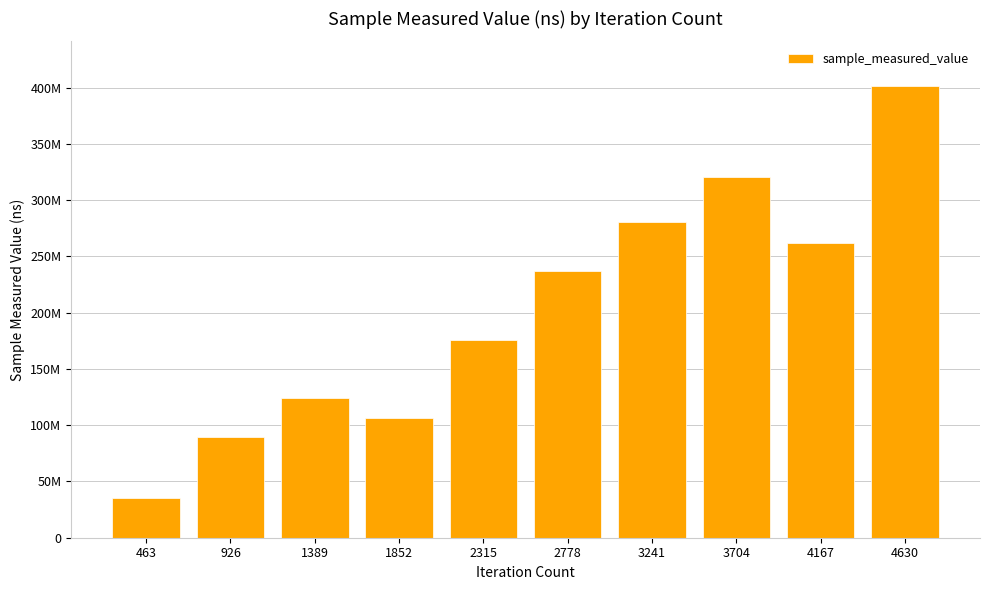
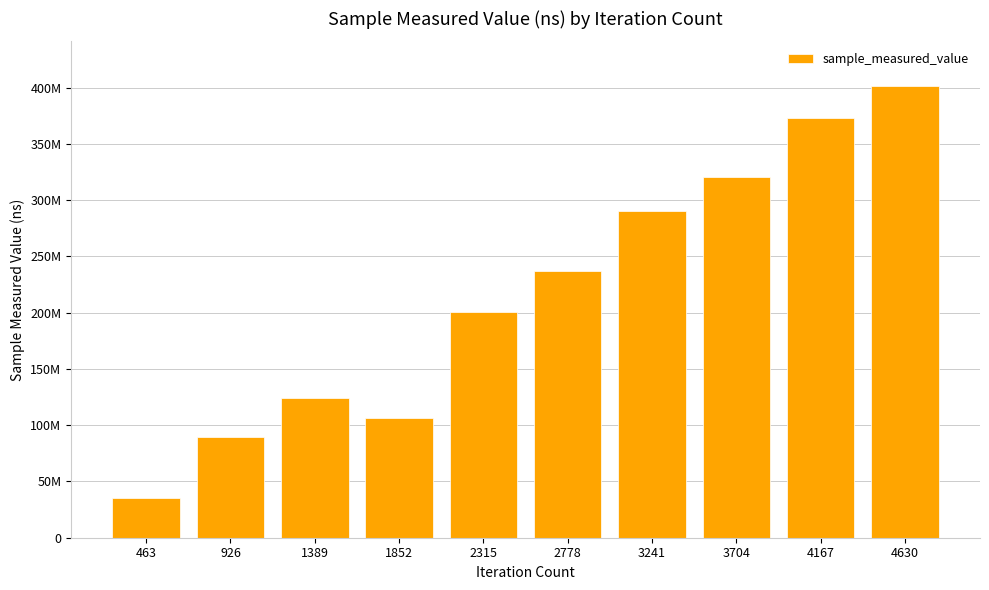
  {
    "463": 35000000,
    "926": 89000000,
    "1389": 124000000,
    "1852": 106000000,
-   "2315": 176000000,
+   "2315": 200000000,
    "2778": 237000000,
-   "3241": 281000000,
+   "3241": 290000000,
    "3704": 321000000,
-   "4167": 262000000,
+   "4167": 373000000,
    "4630": 401000000
  }
